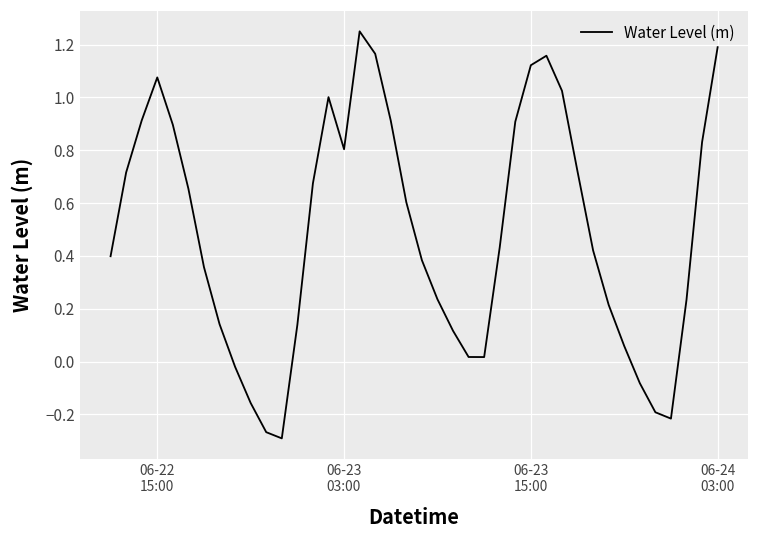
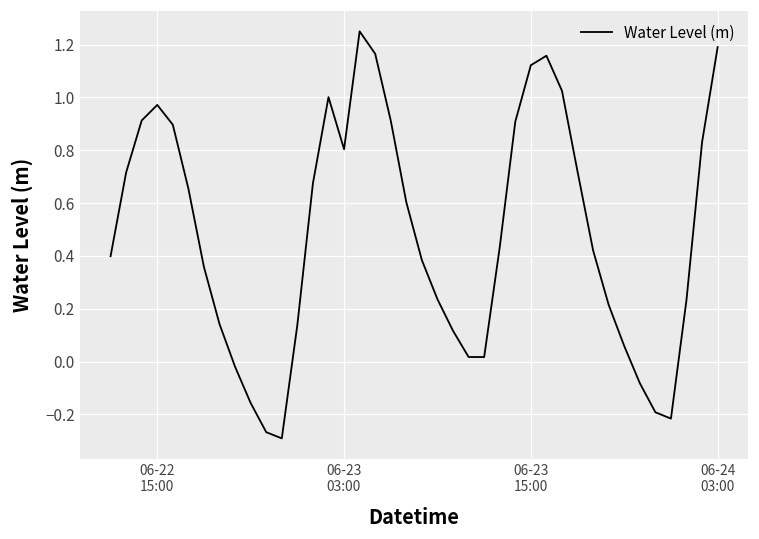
  {
-   "06-22 15:00": 1.08,
+   "06-22 15:00": 0.97,
    "06-23 03:00": 0.80,
    "06-23 15:00": 1.12,
    "06-24 03:00": 1.19
  }
